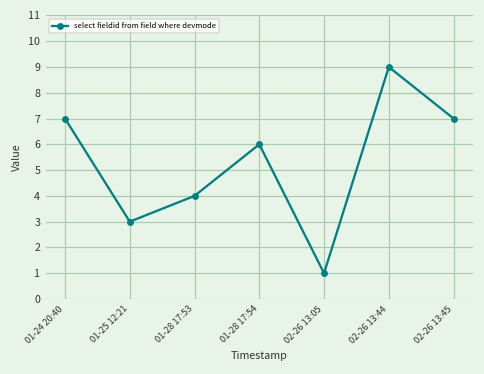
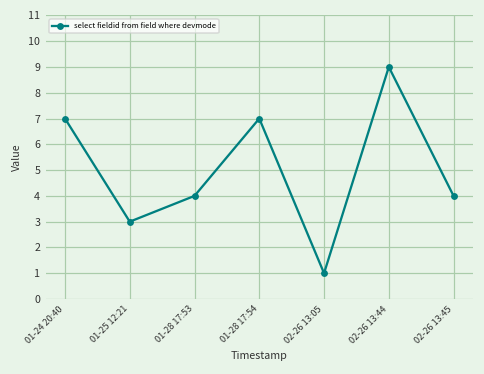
  {
    "01-24 20:40": 7,
    "01-25 12:21": 3,
    "01-28 17:53": 4,
-   "01-28 17:54": 6,
+   "01-28 17:54": 7,
    "02-26 13:05": 1,
    "02-26 13:44": 9,
-   "02-26 13:45": 7
+   "02-26 13:45": 4
  }
